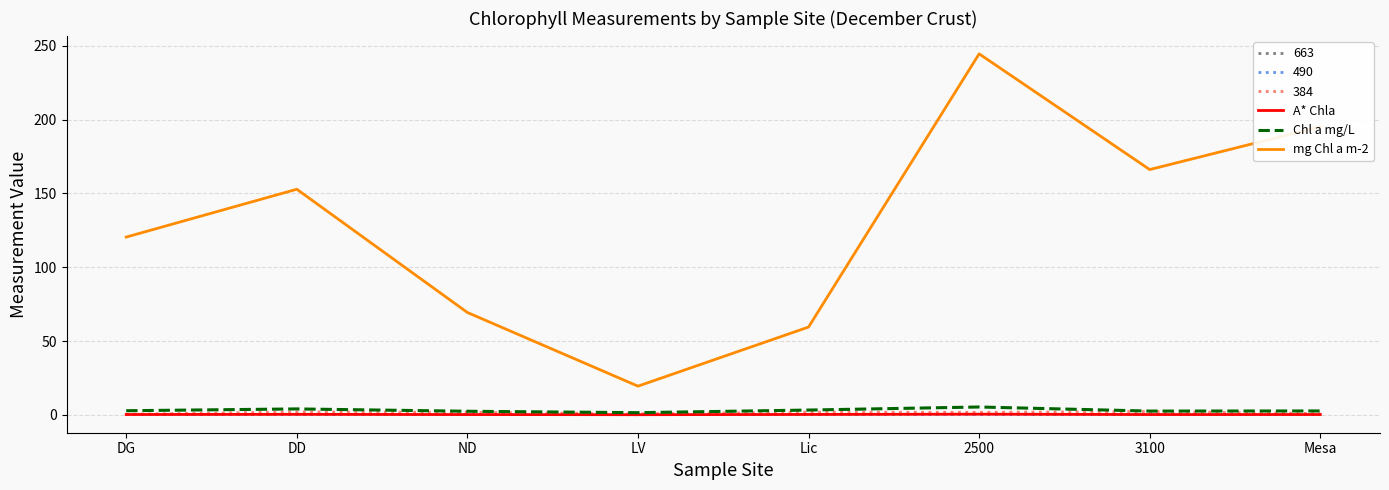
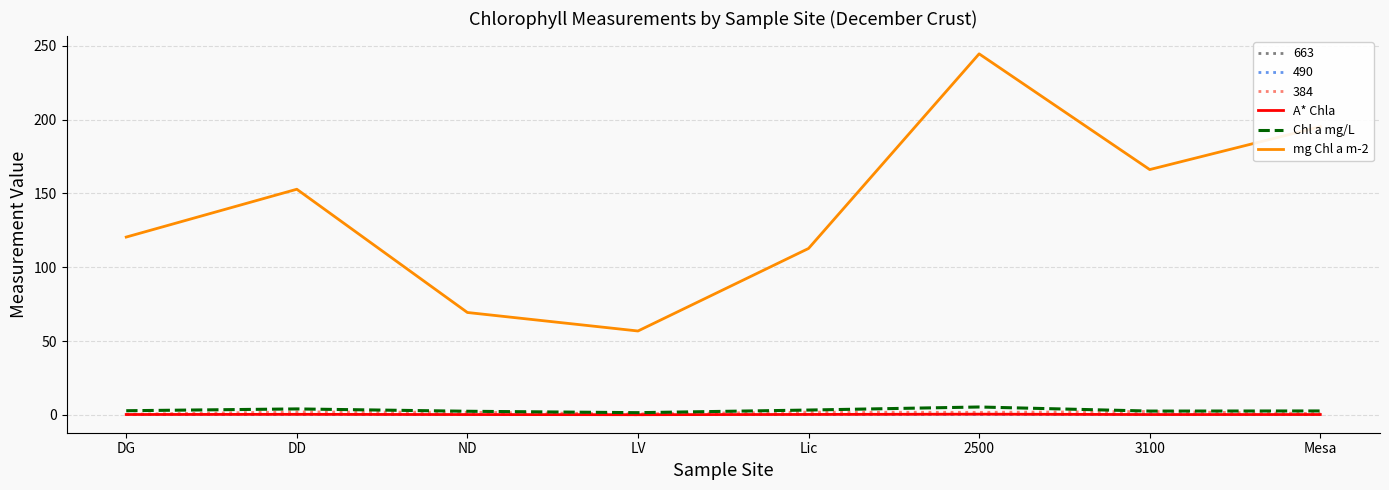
  {
    "Chl a mg/L": {
      "DG": 3,
      "DD": 4,
      "2500": 5,
      "Mesa": 3
    },
    "mg Chl a m-2": {
      "DG": 120,
      "DD": 153,
      "ND": 69,
-     "LV": 19,
-     "Lic": 59,
+     "LV": 57,
+     "Lic": 113,
      "2500": 244,
      "3100": 166
    }
  }
